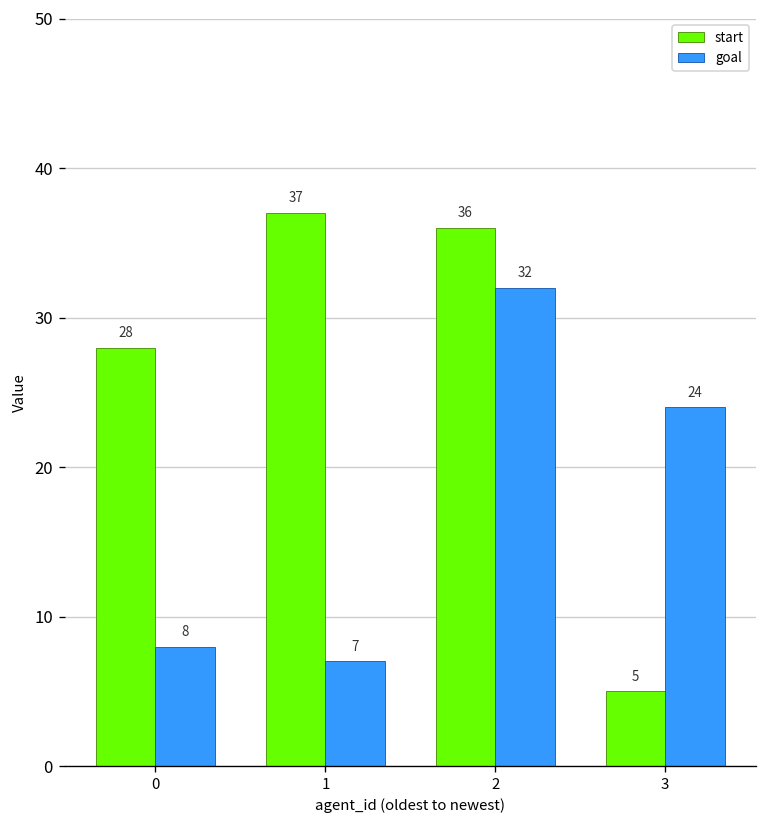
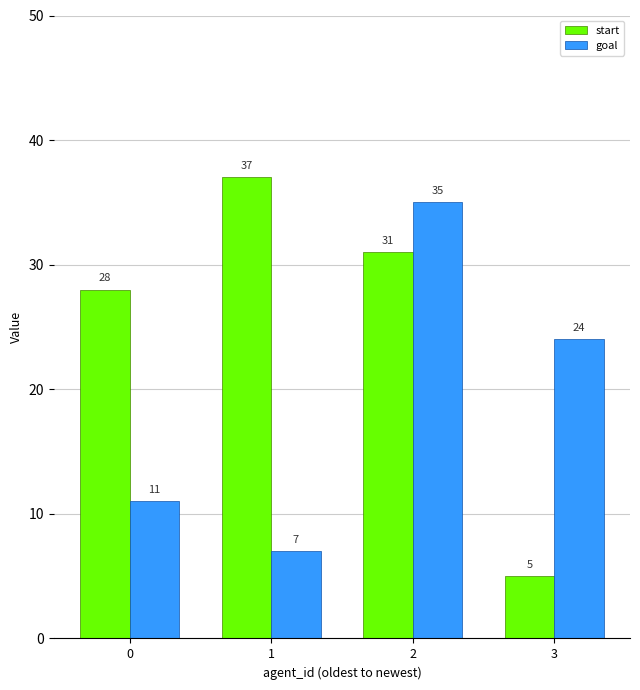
  {
    "start": {
      "0": 28,
      "1": 37,
-     "2": 36,
+     "2": 31,
      "3": 5
    },
    "goal": {
-     "0": 8,
+     "0": 11,
      "1": 7,
-     "2": 32,
+     "2": 35,
      "3": 24
    }
  }
